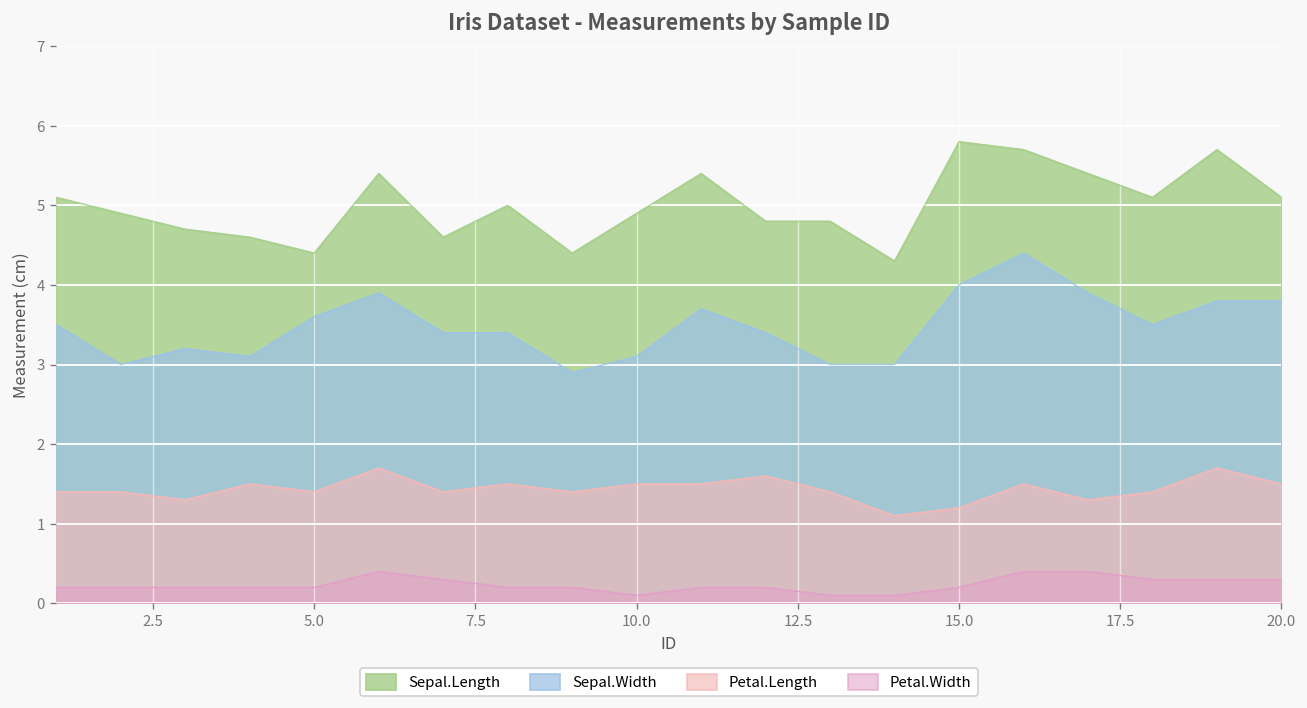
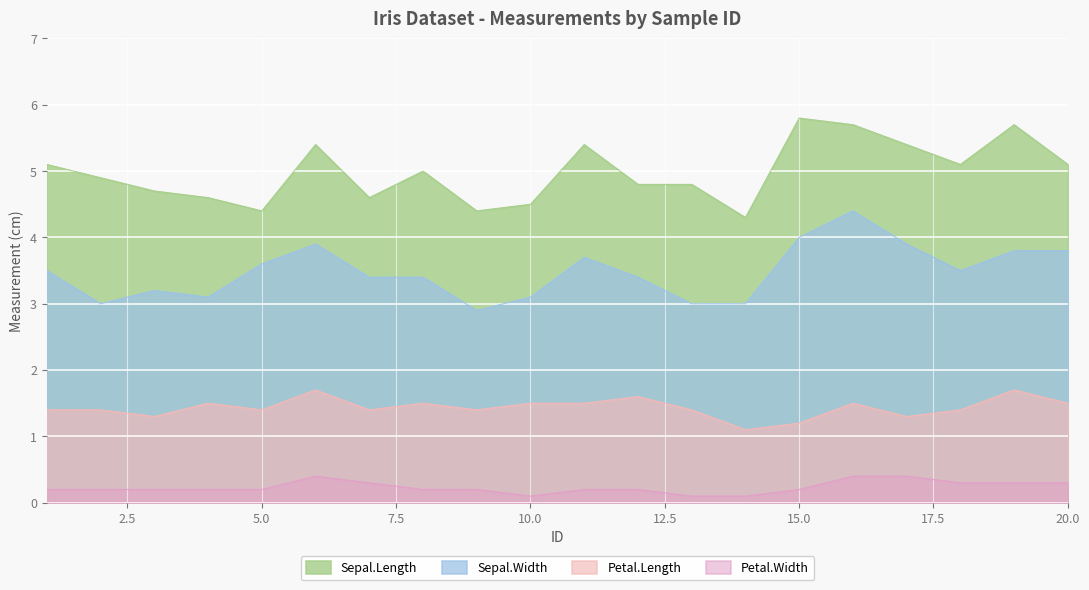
  {
    "Sepal.Length": {
      "5.0": 4.4,
-     "10.0": 4.9,
+     "10.0": 4.5,
      "15.0": 5.8,
      "20.0": 5.1
    },
    "Sepal.Width": {
      "5.0": 3.6,
      "10.0": 3.1,
      "15.0": 4.0,
      "20.0": 3.8
    }
  }
